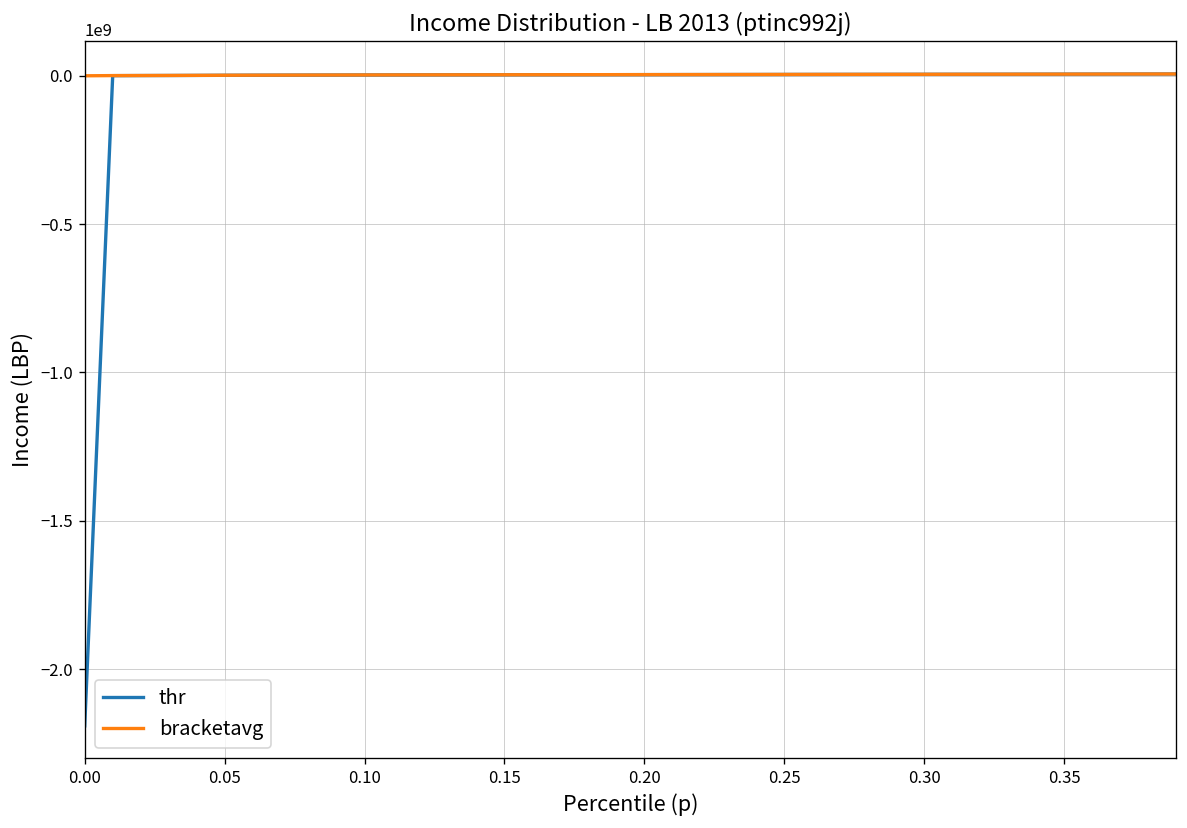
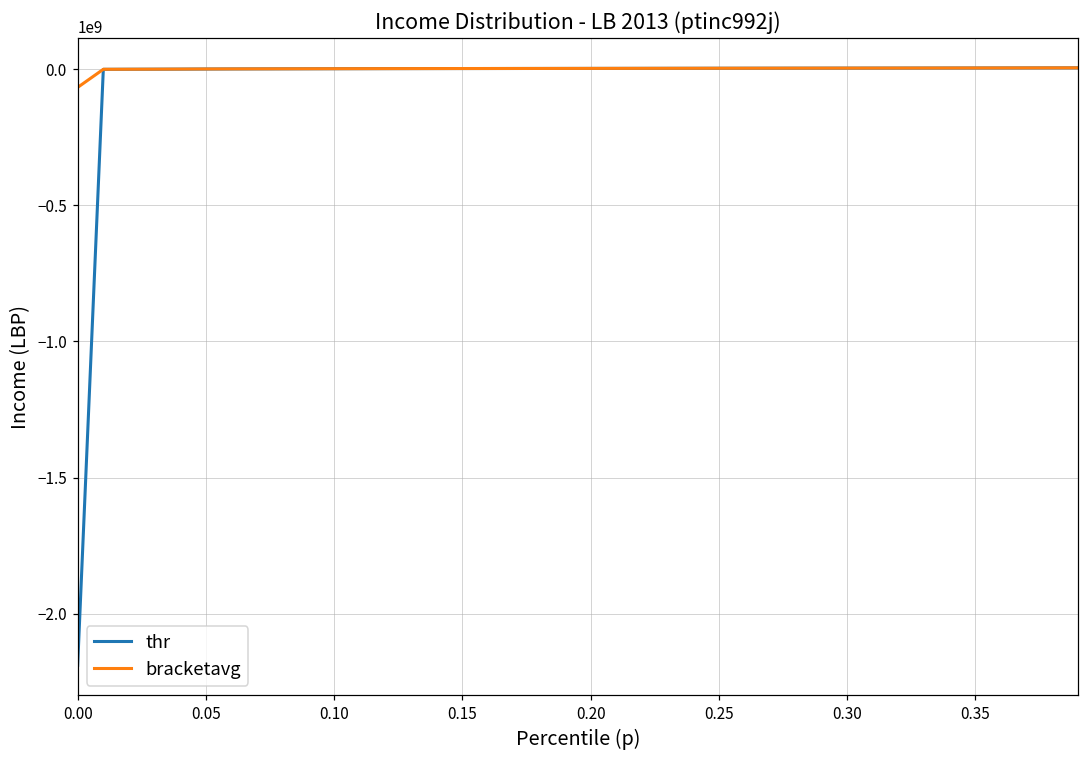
  {
    "thr": {
      "0.00": -2190000000
    },
    "bracketavg": {
-     "0.00": 0
+     "0.00": -70000000
    }
  }
